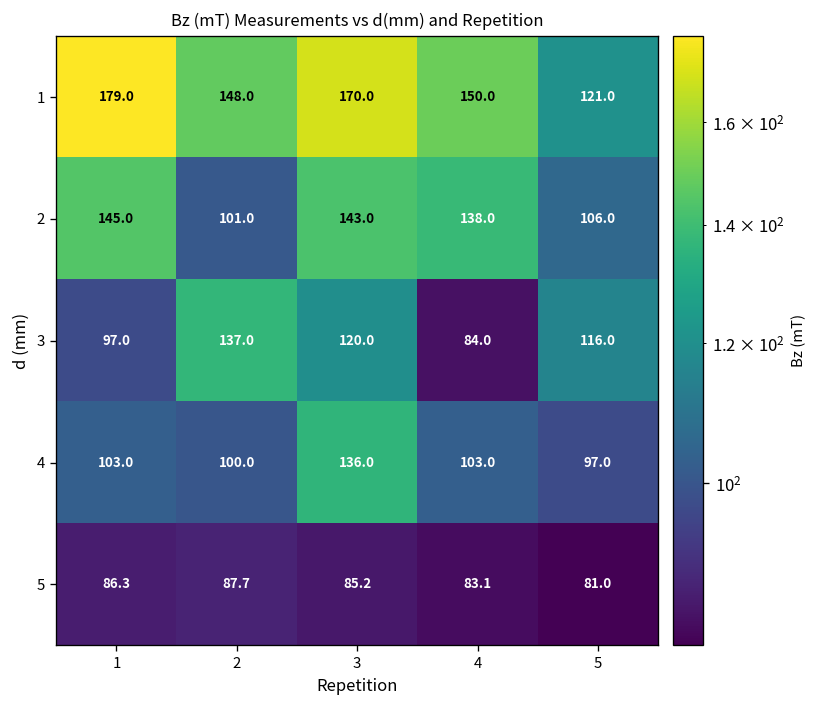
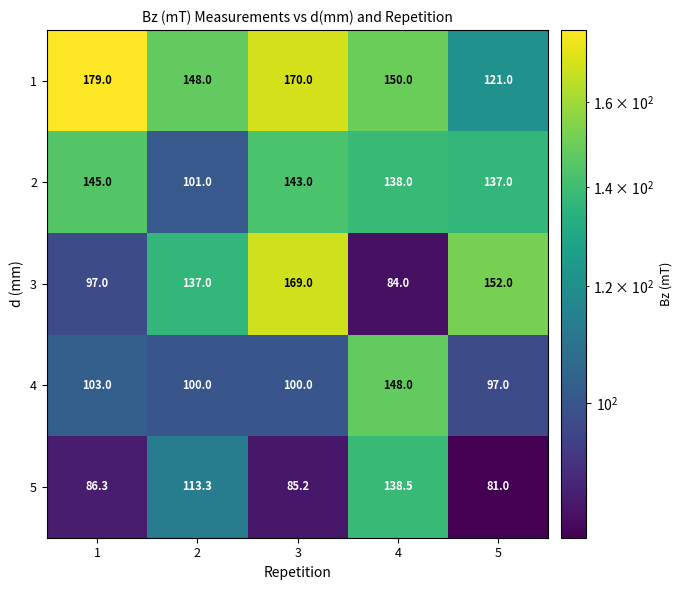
  {
    "1": {
      "1": 179.0,
      "2": 148.0,
      "3": 170.0,
      "4": 150.0,
      "5": 121.0
    },
    "2": {
      "1": 145.0,
      "2": 101.0,
      "3": 143.0,
      "4": 138.0,
-     "5": 106.0
+     "5": 137.0
    },
    "3": {
      "1": 97.0,
      "2": 137.0,
-     "3": 120.0,
+     "3": 169.0,
      "4": 84.0,
-     "5": 116.0
+     "5": 152.0
    },
    "4": {
      "1": 103.0,
      "2": 100.0,
-     "3": 136.0,
-     "4": 103.0,
+     "3": 100.0,
+     "4": 148.0,
      "5": 97.0
    },
    "5": {
      "1": 86.3,
-     "2": 87.7,
+     "2": 113.3,
      "3": 85.2,
-     "4": 83.1,
+     "4": 138.5,
      "5": 81.0
    }
  }
